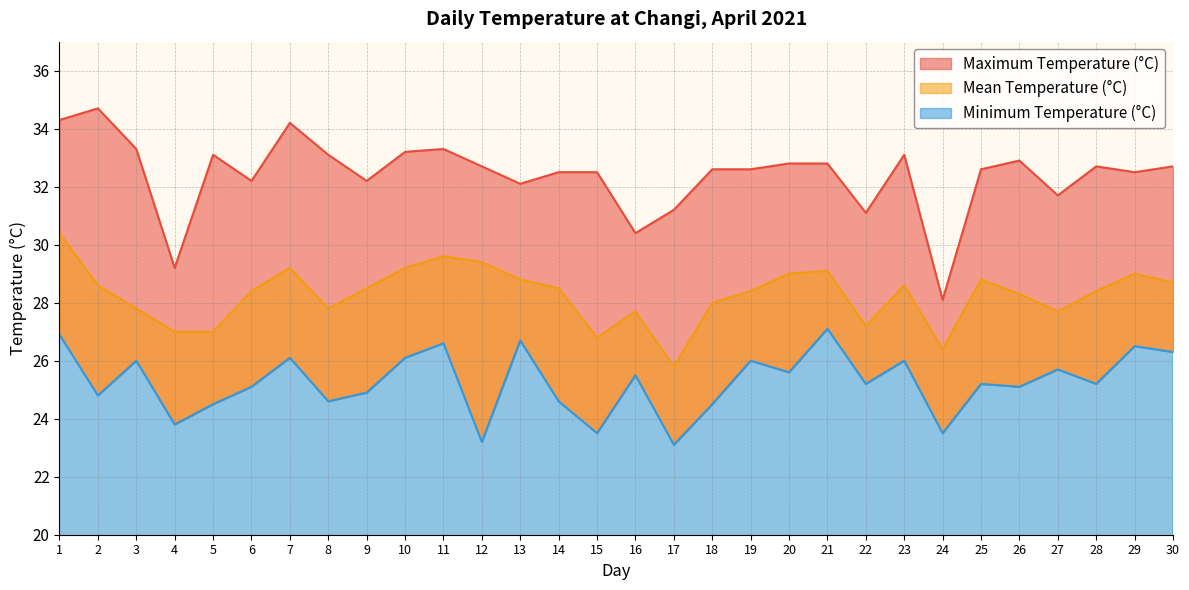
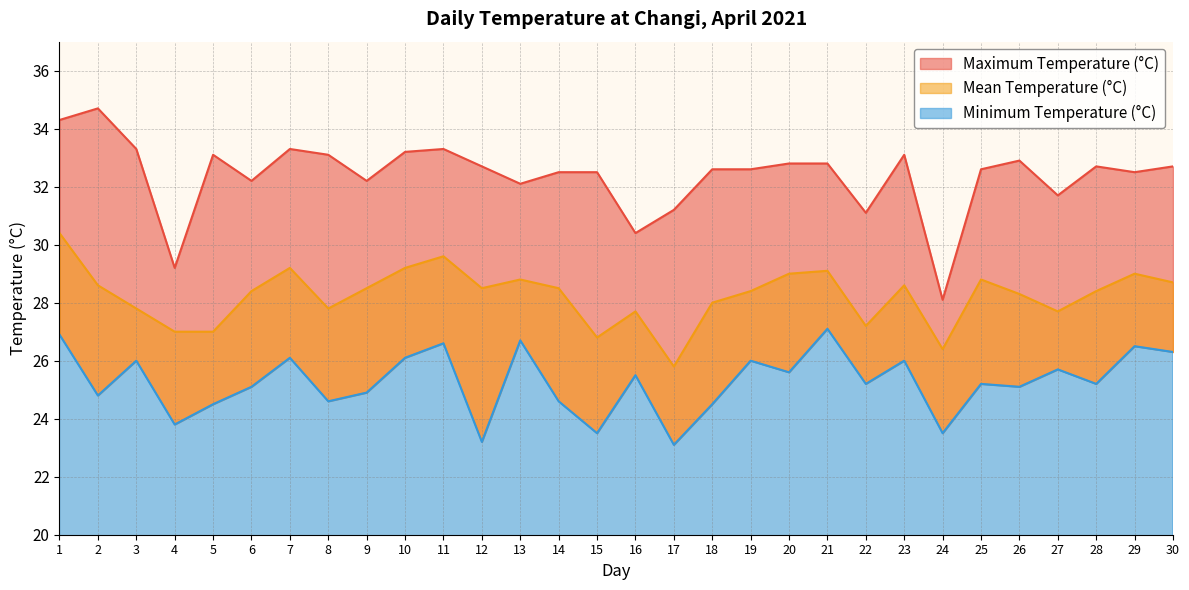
  {
    "Maximum Temperature (°C)": {
      "1": 34.3,
      "2": 34.7,
      "3": 33.3,
      "4": 29.2,
      "5": 33.1,
      "6": 32.2,
-     "7": 34.2,
+     "7": 33.3,
      "8": 33.1,
      "9": 32.2,
      "10": 33.2,
      "11": 33.3,
      "12": 32.7,
      "13": 32.1,
      "14": 32.5,
      "15": 32.5,
      "16": 30.4,
      "17": 31.2,
      "18": 32.6,
      "19": 32.6,
      "20": 32.8,
      "21": 32.8,
      "22": 31.1,
      "23": 33.1,
      "24": 28.1,
      "25": 32.6,
      "26": 32.9,
      "27": 31.7,
      "28": 32.7,
      "29": 32.5,
      "30": 32.7
    },
    "Mean Temperature (°C)": {
      "1": 30.4,
      "2": 28.6,
      "3": 27.8,
      "4": 27.0,
      "5": 27.0,
      "6": 28.4,
      "7": 29.2,
      "8": 27.8,
      "9": 28.5,
      "10": 29.2,
      "11": 29.6,
-     "12": 29.4,
+     "12": 28.5,
      "13": 28.8,
      "14": 28.5,
      "15": 26.8,
      "16": 27.7,
      "17": 25.8,
      "18": 28.0,
      "19": 28.4,
      "20": 29.0,
      "21": 29.1,
      "22": 27.2,
      "23": 28.6,
      "24": 26.4,
      "25": 28.8,
      "26": 28.3,
      "27": 27.7,
      "28": 28.4,
      "29": 29.0,
      "30": 28.7
    },
    "Minimum Temperature (°C)": {
      "1": 26.9,
      "2": 24.8,
      "3": 26.0,
      "4": 23.8,
      "5": 24.5,
      "6": 25.1,
      "7": 26.1,
      "8": 24.6,
      "9": 24.9,
      "10": 26.1,
      "11": 26.6,
      "12": 23.2,
      "13": 26.7,
      "14": 24.6,
      "15": 23.5,
      "16": 25.5,
      "17": 23.1,
      "18": 24.5,
      "19": 26.0,
      "20": 25.6,
      "21": 27.1,
      "22": 25.2,
      "23": 26.0,
      "24": 23.5,
      "25": 25.2,
      "26": 25.1,
      "27": 25.7,
      "28": 25.2,
      "29": 26.5,
      "30": 26.3
    }
  }
